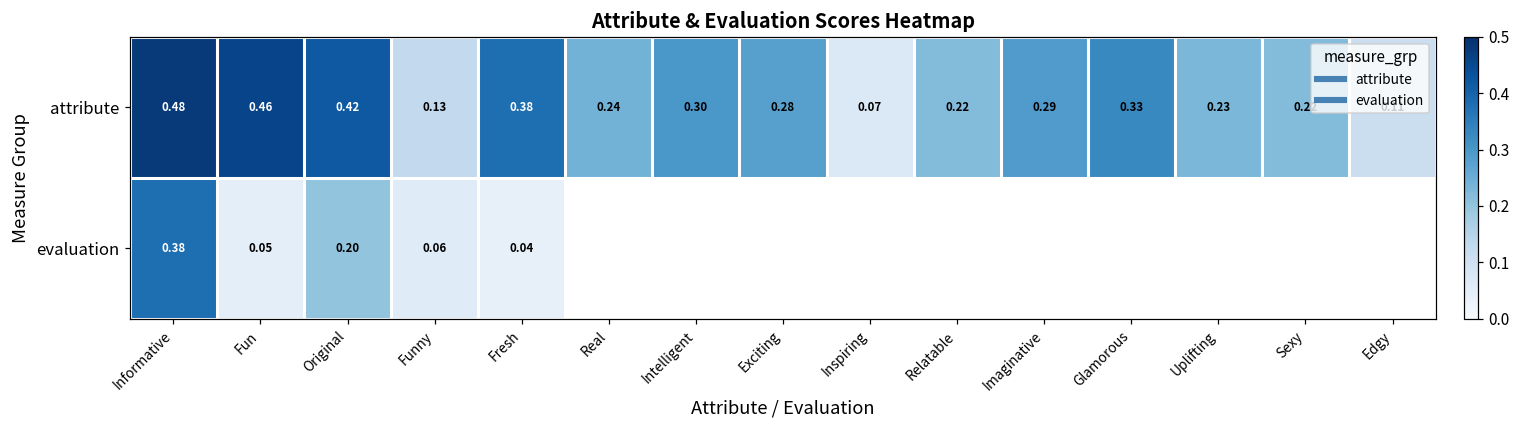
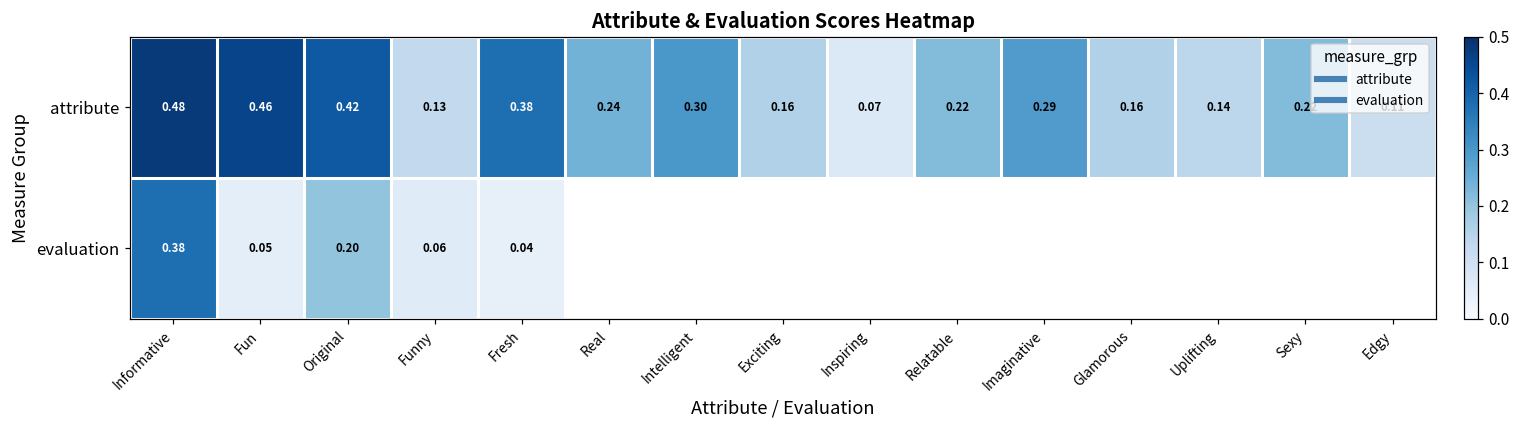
  {
    "attribute": {
      "Informative": 0.48,
      "Fun": 0.46,
      "Original": 0.42,
      "Funny": 0.13,
      "Fresh": 0.38,
      "Real": 0.24,
      "Intelligent": 0.30,
-     "Exciting": 0.28,
+     "Exciting": 0.16,
      "Inspiring": 0.07,
      "Relatable": 0.22,
      "Imaginative": 0.29,
-     "Glamorous": 0.33,
-     "Uplifting": 0.23
+     "Glamorous": 0.16,
+     "Uplifting": 0.14
    },
    "evaluation": {
      "Informative": 0.38,
      "Fun": 0.05,
      "Original": 0.20,
      "Funny": 0.06,
      "Fresh": 0.04
    }
  }
